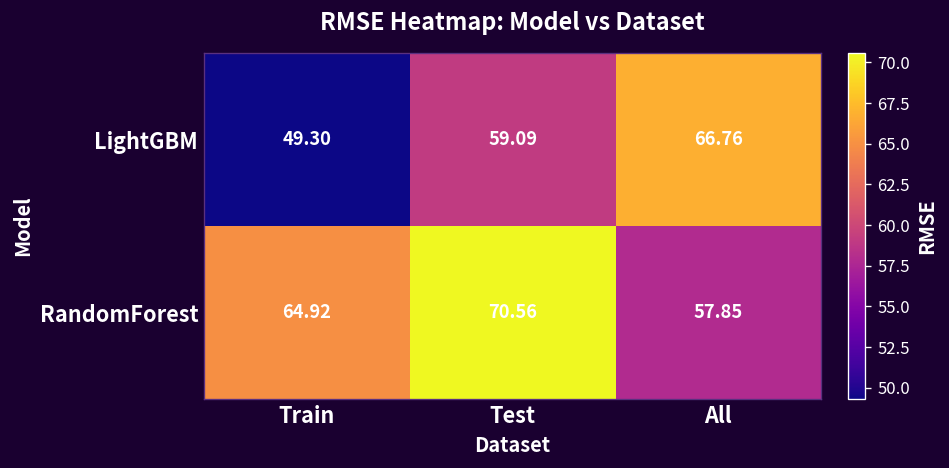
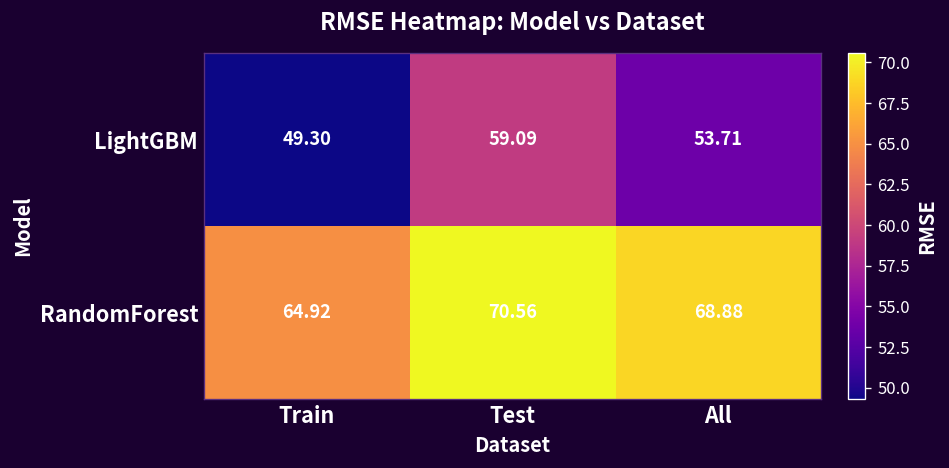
  {
    "LightGBM": {
      "Train": 49.30,
      "Test": 59.09,
-     "All": 66.76
+     "All": 53.71
    },
    "RandomForest": {
      "Train": 64.92,
      "Test": 70.56,
-     "All": 57.85
+     "All": 68.88
    }
  }
